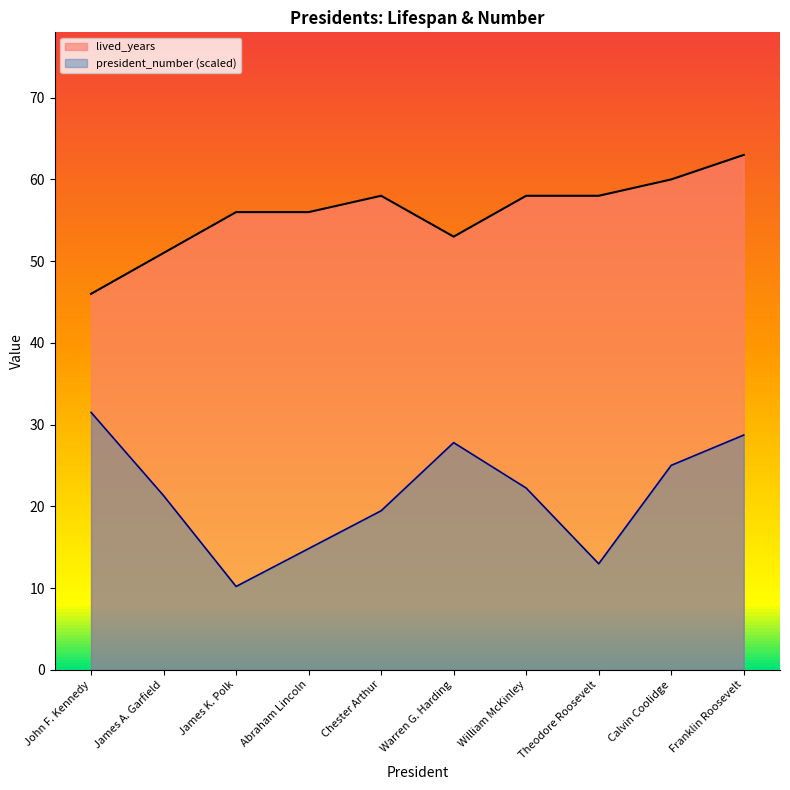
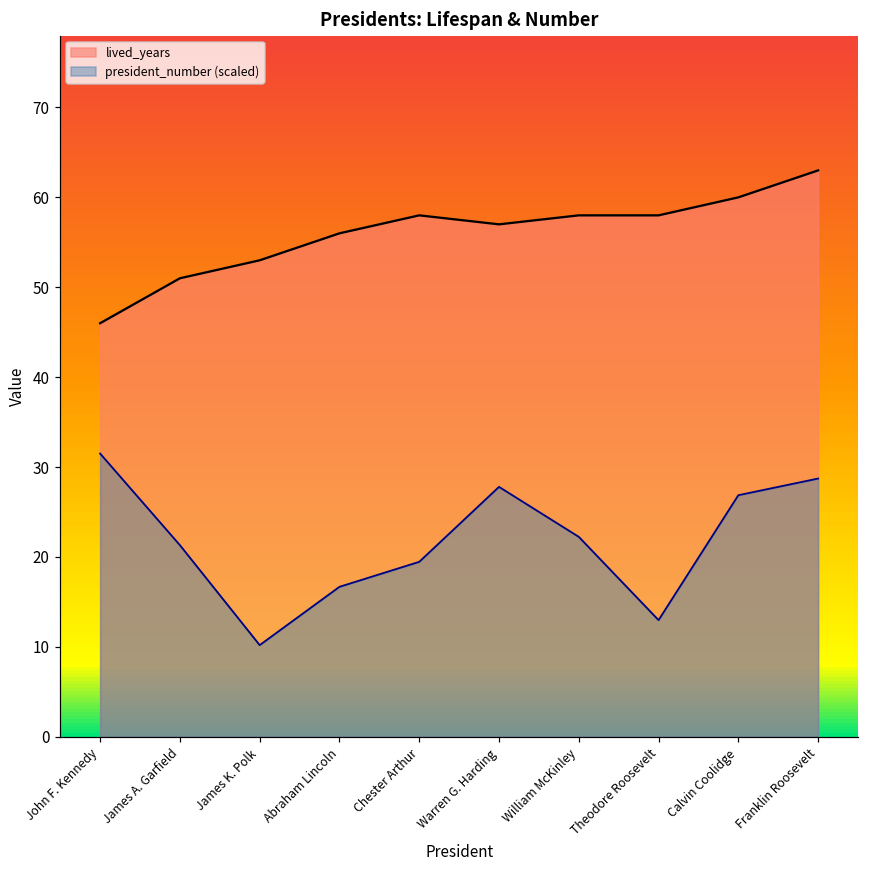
  {
    "lived_years": {
      "John F. Kennedy": 46,
      "James A. Garfield": 51,
-     "James K. Polk": 56,
+     "James K. Polk": 53,
      "Abraham Lincoln": 56,
      "Chester Arthur": 58,
-     "Warren G. Harding": 53,
+     "Warren G. Harding": 57,
      "William McKinley": 58,
      "Theodore Roosevelt": 58,
      "Calvin Coolidge": 60,
      "Franklin Roosevelt": 63
    },
    "president_number (scaled)": {
      "John F. Kennedy": 32,
      "James A. Garfield": 21,
      "James K. Polk": 10,
-     "Abraham Lincoln": 15,
+     "Abraham Lincoln": 17,
      "Chester Arthur": 19,
      "Warren G. Harding": 28,
      "William McKinley": 22,
      "Theodore Roosevelt": 13,
-     "Calvin Coolidge": 25,
+     "Calvin Coolidge": 27,
      "Franklin Roosevelt": 29
    }
  }
